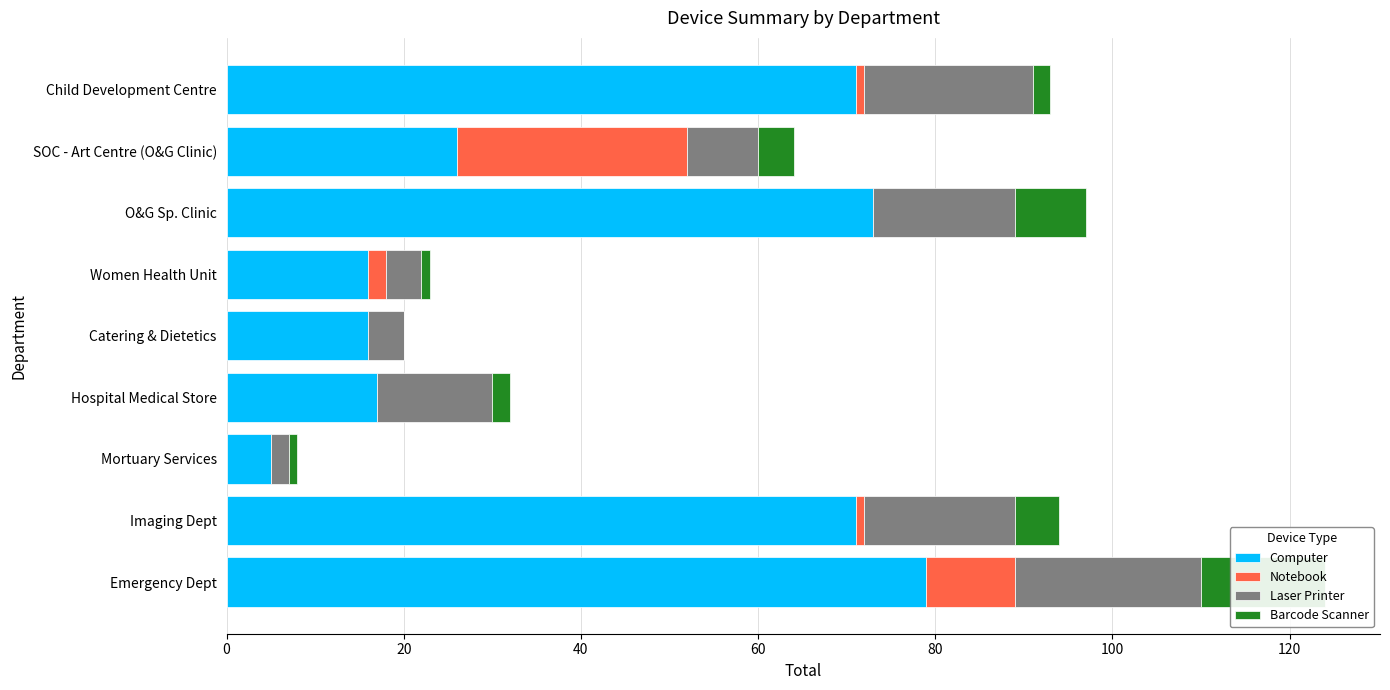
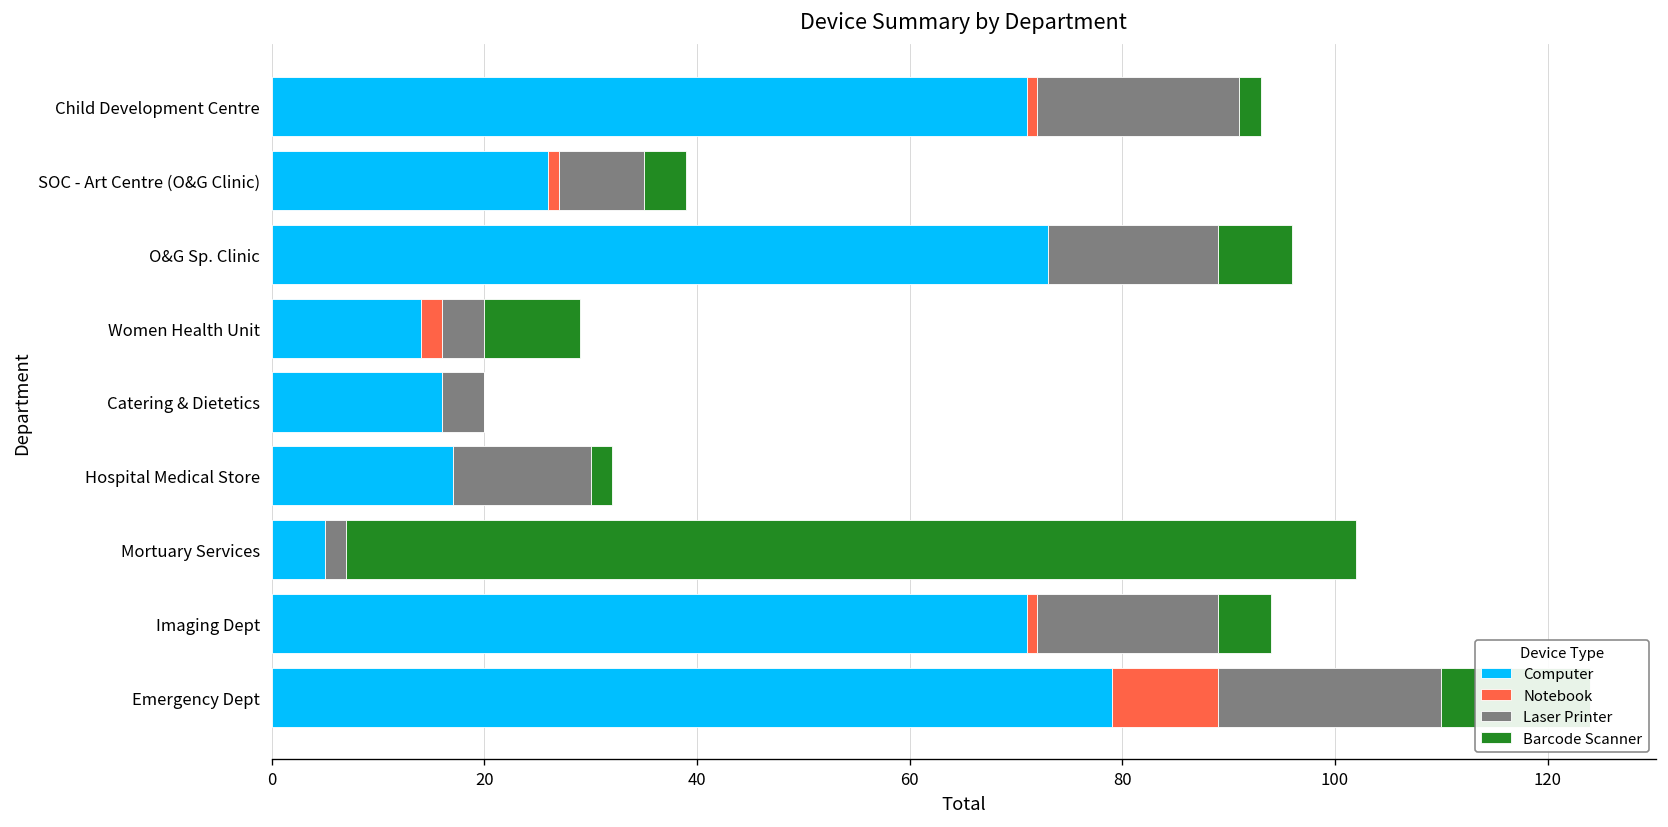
  {
    "Computer": {
      "Child Development Centre": 71,
      "SOC - Art Centre (O&G Clinic)": 26,
      "O&G Sp. Clinic": 73,
-     "Women Health Unit": 16,
+     "Women Health Unit": 14,
      "Catering & Dietetics": 16,
      "Hospital Medical Store": 17,
      "Mortuary Services": 5,
      "Imaging Dept": 71,
      "Emergency Dept": 79
    },
    "Notebook": {
      "Child Development Centre": 1,
-     "SOC - Art Centre (O&G Clinic)": 26,
+     "SOC - Art Centre (O&G Clinic)": 1,
      "O&G Sp. Clinic": 0,
      "Women Health Unit": 2,
      "Catering & Dietetics": 0,
      "Hospital Medical Store": 0,
      "Mortuary Services": 0,
      "Imaging Dept": 1,
      "Emergency Dept": 10
    },
    "Laser Printer": {
      "Child Development Centre": 19,
      "SOC - Art Centre (O&G Clinic)": 8,
      "O&G Sp. Clinic": 16,
      "Women Health Unit": 4,
      "Catering & Dietetics": 4,
      "Hospital Medical Store": 13,
      "Mortuary Services": 2,
      "Imaging Dept": 17,
      "Emergency Dept": 21
    },
    "Barcode Scanner": {
      "Child Development Centre": 2,
      "SOC - Art Centre (O&G Clinic)": 4,
-     "O&G Sp. Clinic": 8,
-     "Women Health Unit": 1,
+     "O&G Sp. Clinic": 7,
+     "Women Health Unit": 9,
      "Catering & Dietetics": 0,
      "Hospital Medical Store": 2,
-     "Mortuary Services": 1,
+     "Mortuary Services": 95,
      "Imaging Dept": 5
    }
  }
